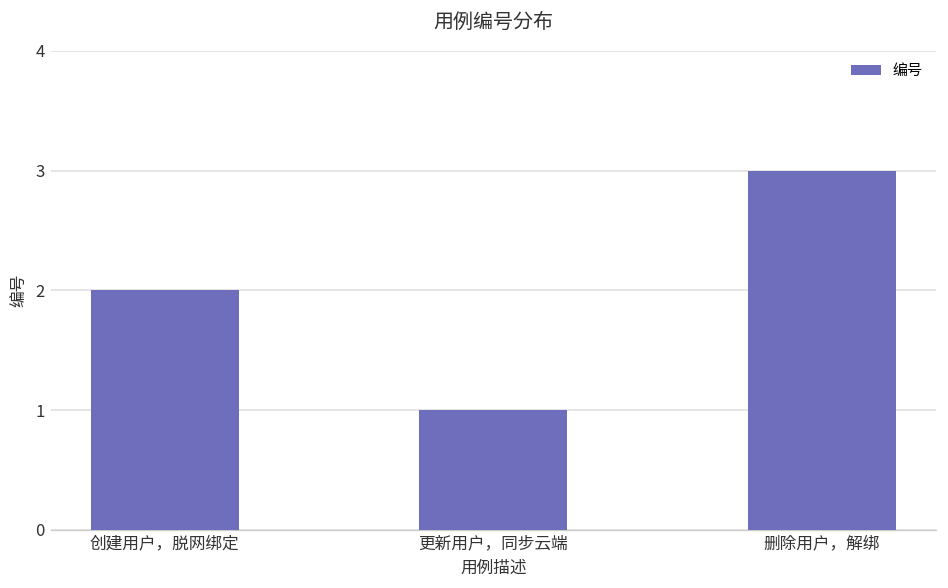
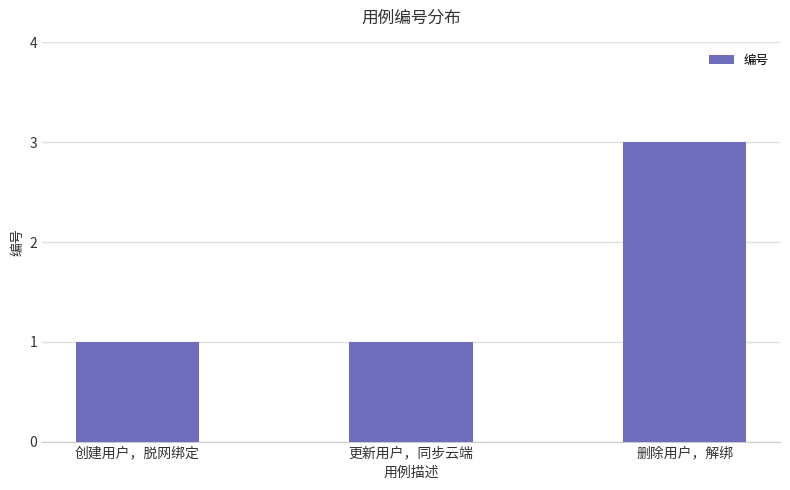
  {
-   "创建用户，脱网绑定": 2,
+   "创建用户，脱网绑定": 1,
    "更新用户，同步云端": 1,
    "删除用户，解绑": 3
  }
